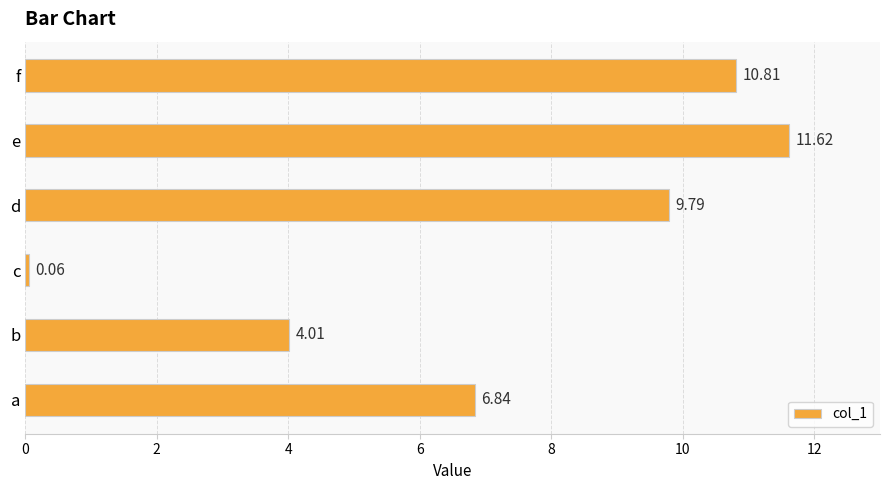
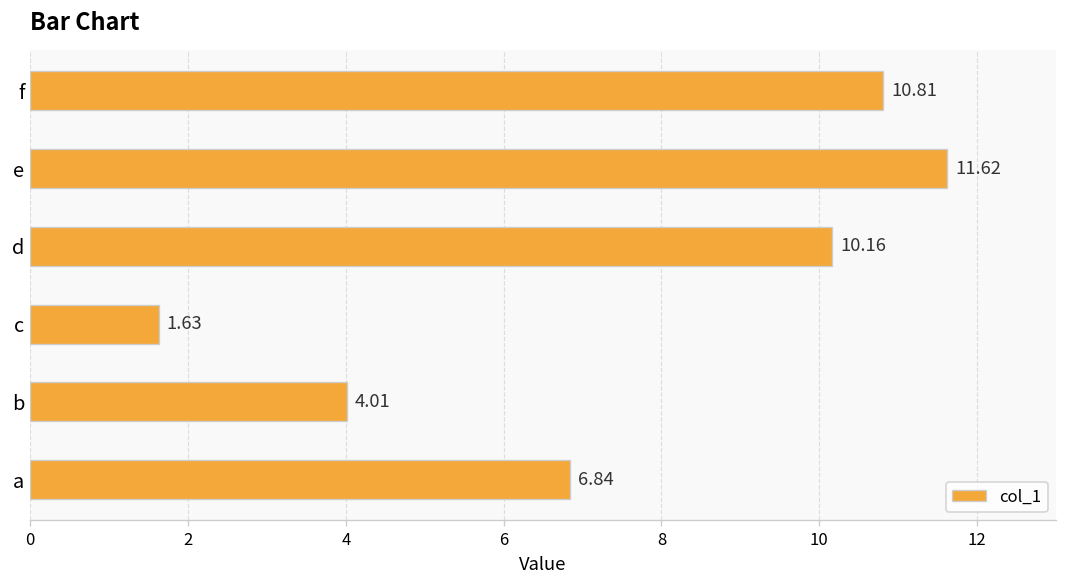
  {
    "f": 10.81,
    "e": 11.62,
-   "d": 9.79,
-   "c": 0.06,
+   "d": 10.16,
+   "c": 1.63,
    "b": 4.01,
    "a": 6.84
  }
